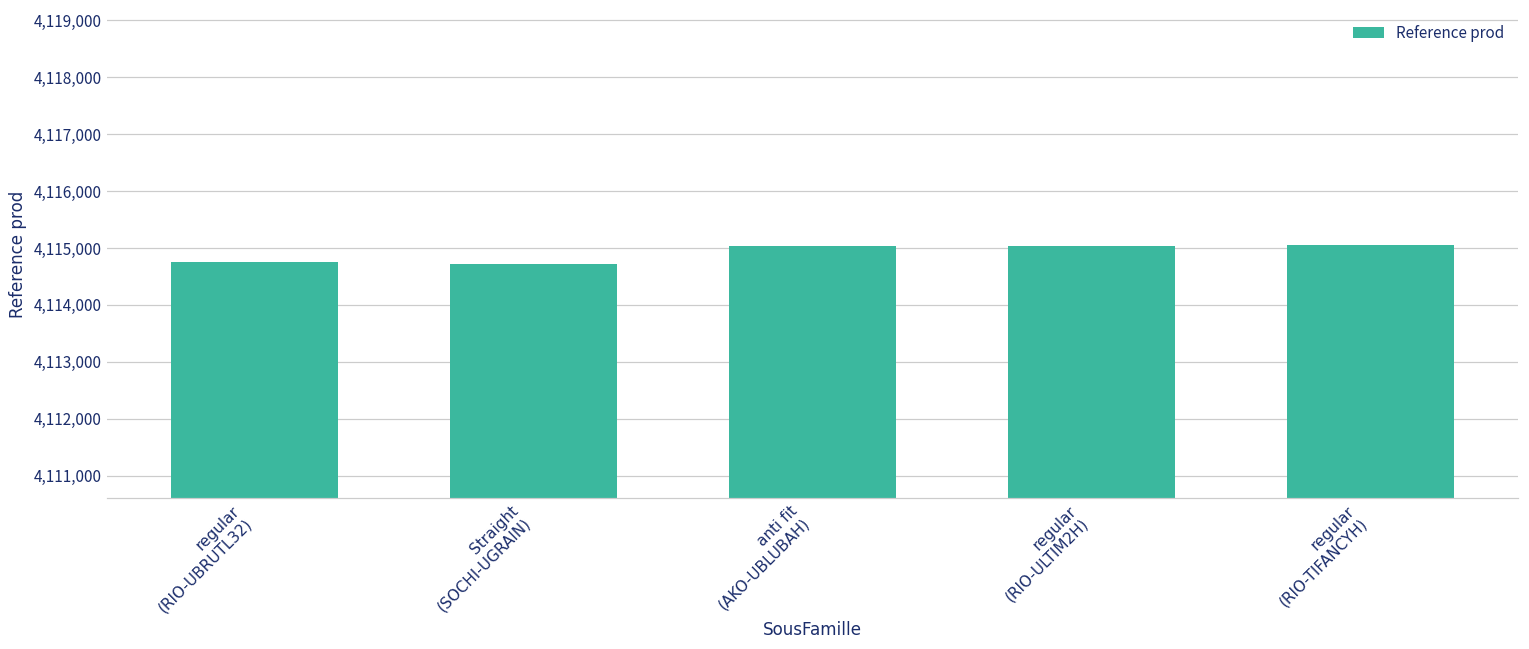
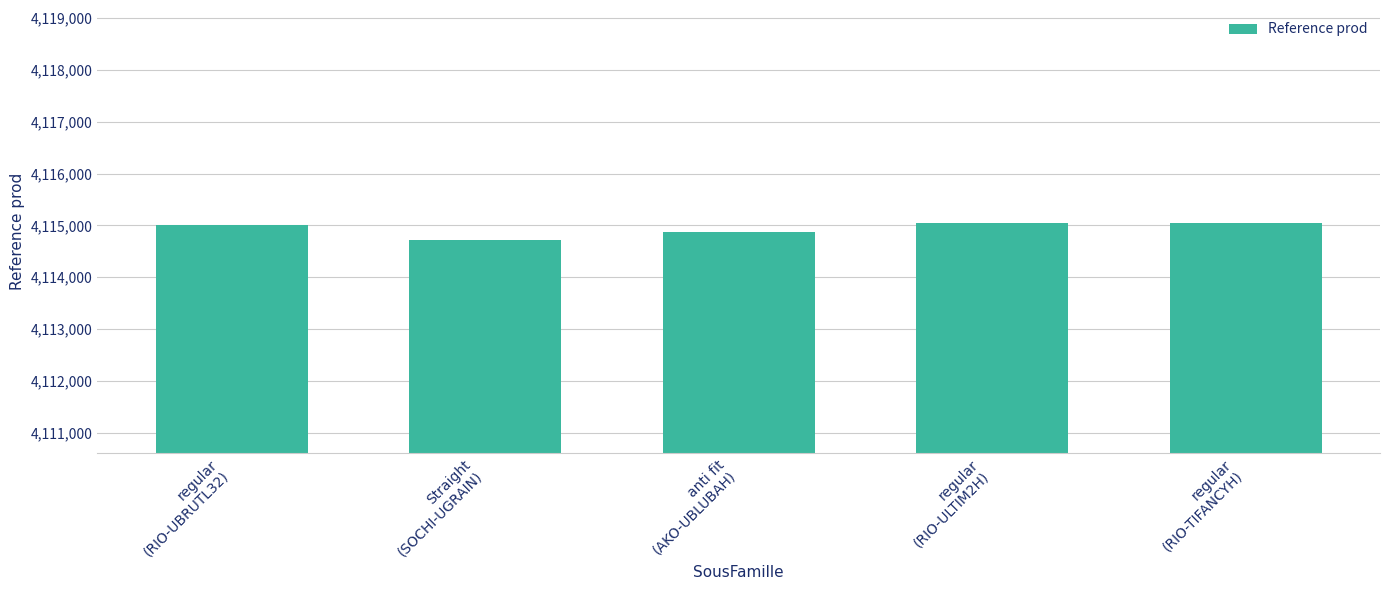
  {
-   "regular (RIO-UBRUTL32)": "4,114,800",
+   "regular (RIO-UBRUTL32)": "4,115,000",
    "Straight (SOCHI-UGRAIN)": "4,114,700",
-   "anti fit (AKO-UBLUBAH)": "4,115,000",
+   "anti fit (AKO-UBLUBAH)": "4,114,900",
    "regular (RIO-ULTIM2H)": "4,115,000",
    "regular (RIO-TIFANCYH)": "4,115,000"
  }
